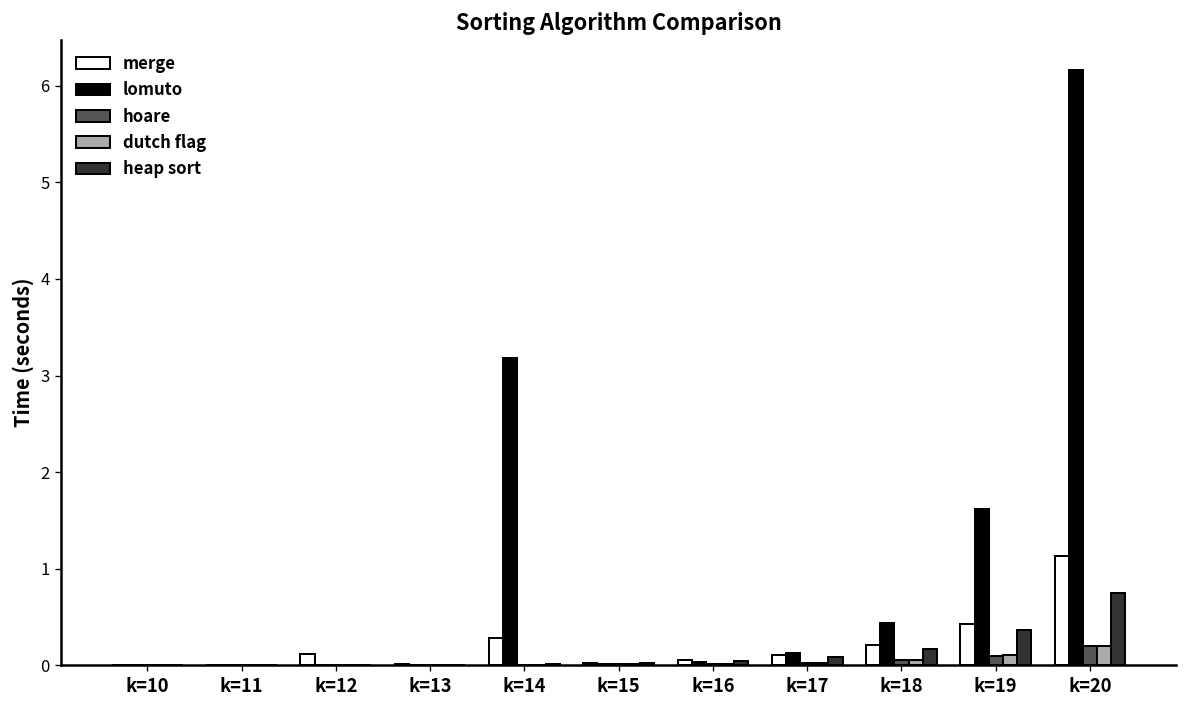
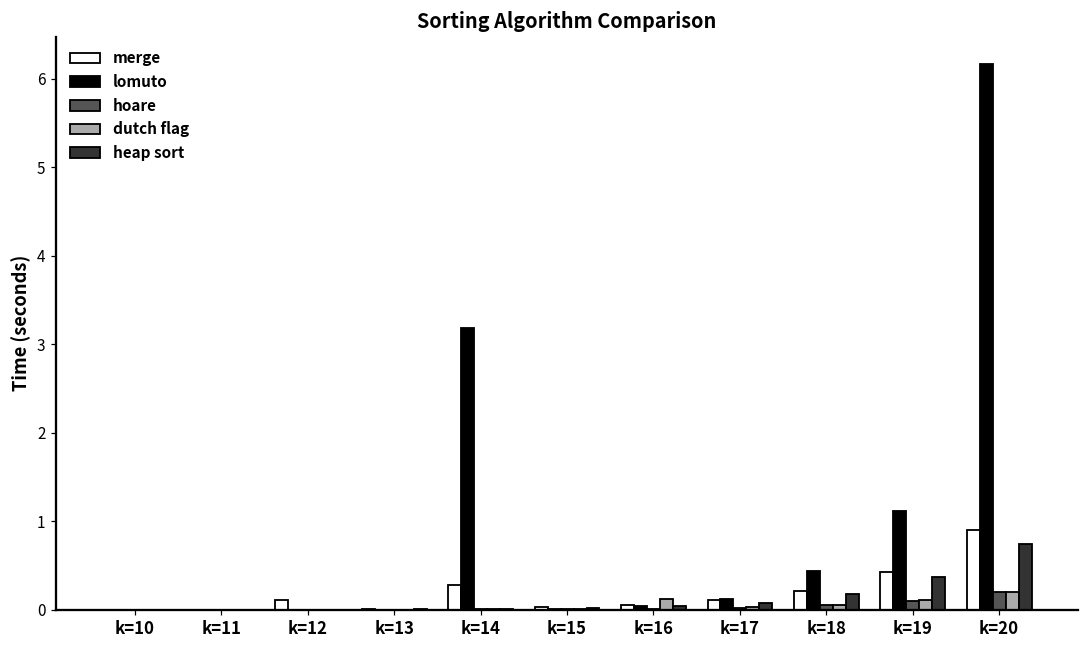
  {
    "merge": {
      "k=12": 0.1,
      "k=14": 0.3,
      "k=16": 0.1,
      "k=17": 0.1,
      "k=18": 0.2,
      "k=19": 0.4,
-     "k=20": 1.1
+     "k=20": 0.9
    },
    "lomuto": {
      "k=14": 3.2,
      "k=16": 0.0,
      "k=17": 0.1,
      "k=18": 0.4,
-     "k=19": 1.6,
+     "k=19": 1.1,
      "k=20": 6.2
    },
    "dutch flag": {
-     "k=16": 0.0,
+     "k=16": 0.1,
      "k=18": 0.1,
      "k=19": 0.1,
      "k=20": 0.2
    }
  }
